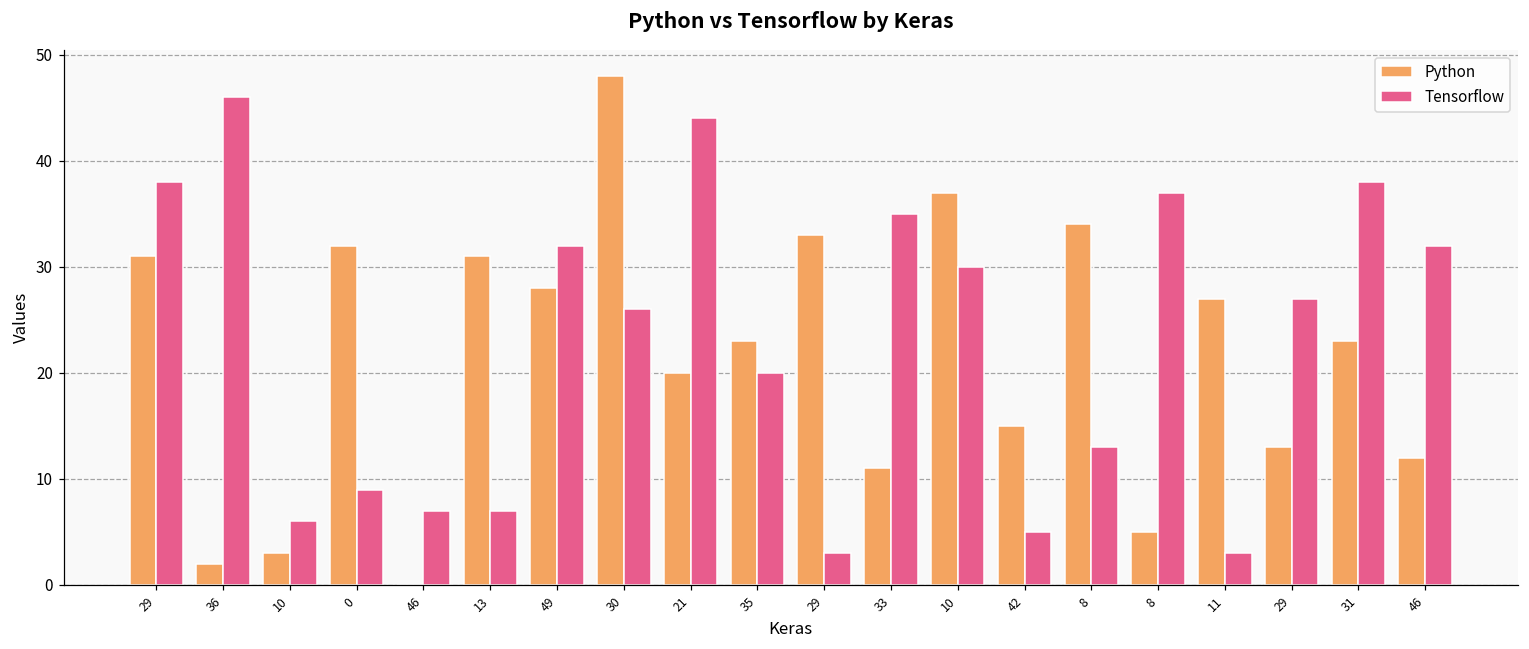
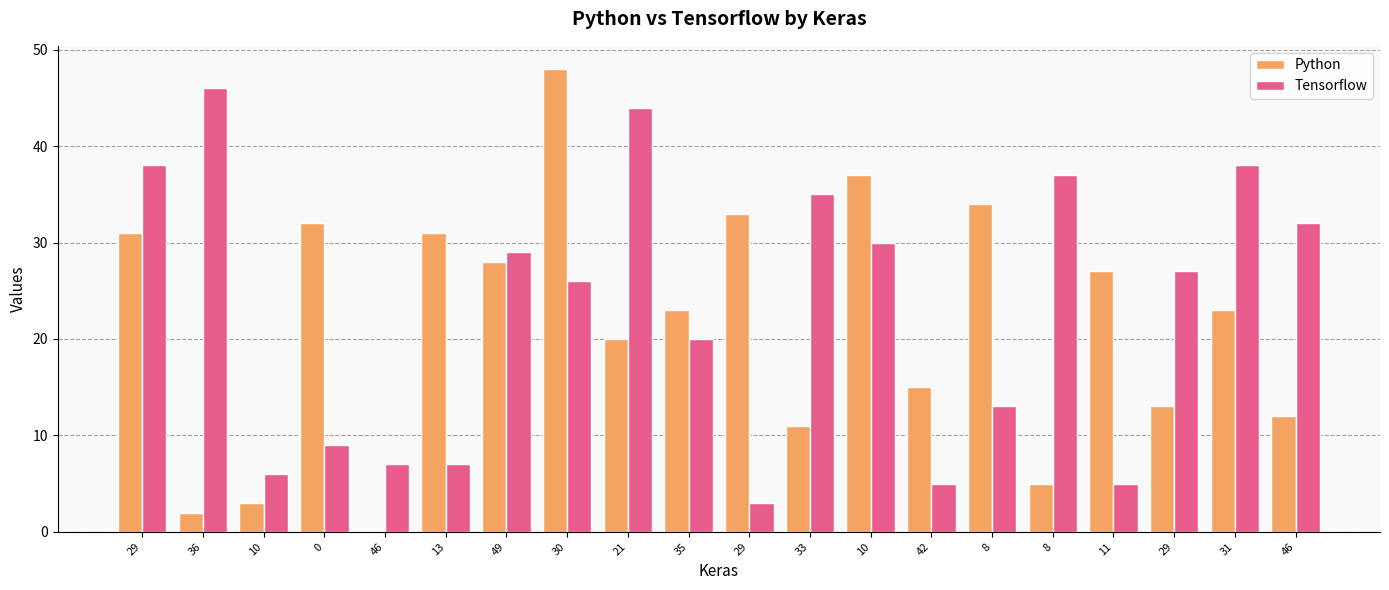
  {
    "Python": {
      "36": 2,
      "0": 32,
      "13": 31,
      "49": 28,
      "30": 48,
      "21": 20,
      "35": 23,
      "33": 11,
      "42": 15,
      "11": 27,
      "31": 23
    },
    "Tensorflow": {
      "36": 46,
      "0": 9,
      "13": 7,
-     "49": 32,
+     "49": 29,
      "30": 26,
      "21": 44,
      "35": 20,
      "33": 35,
      "42": 5,
-     "11": 3,
+     "11": 5,
      "31": 38
    }
  }
